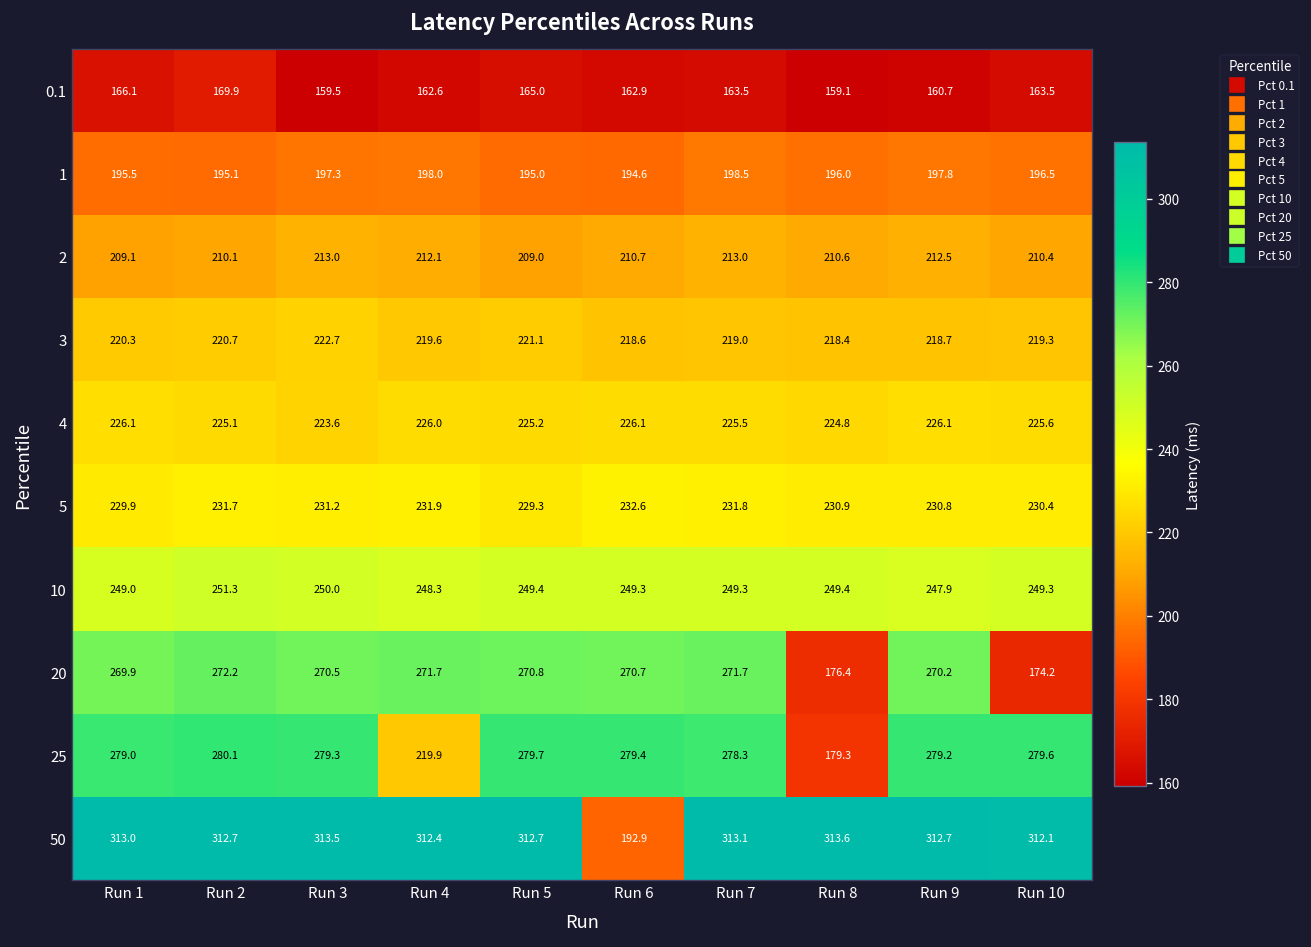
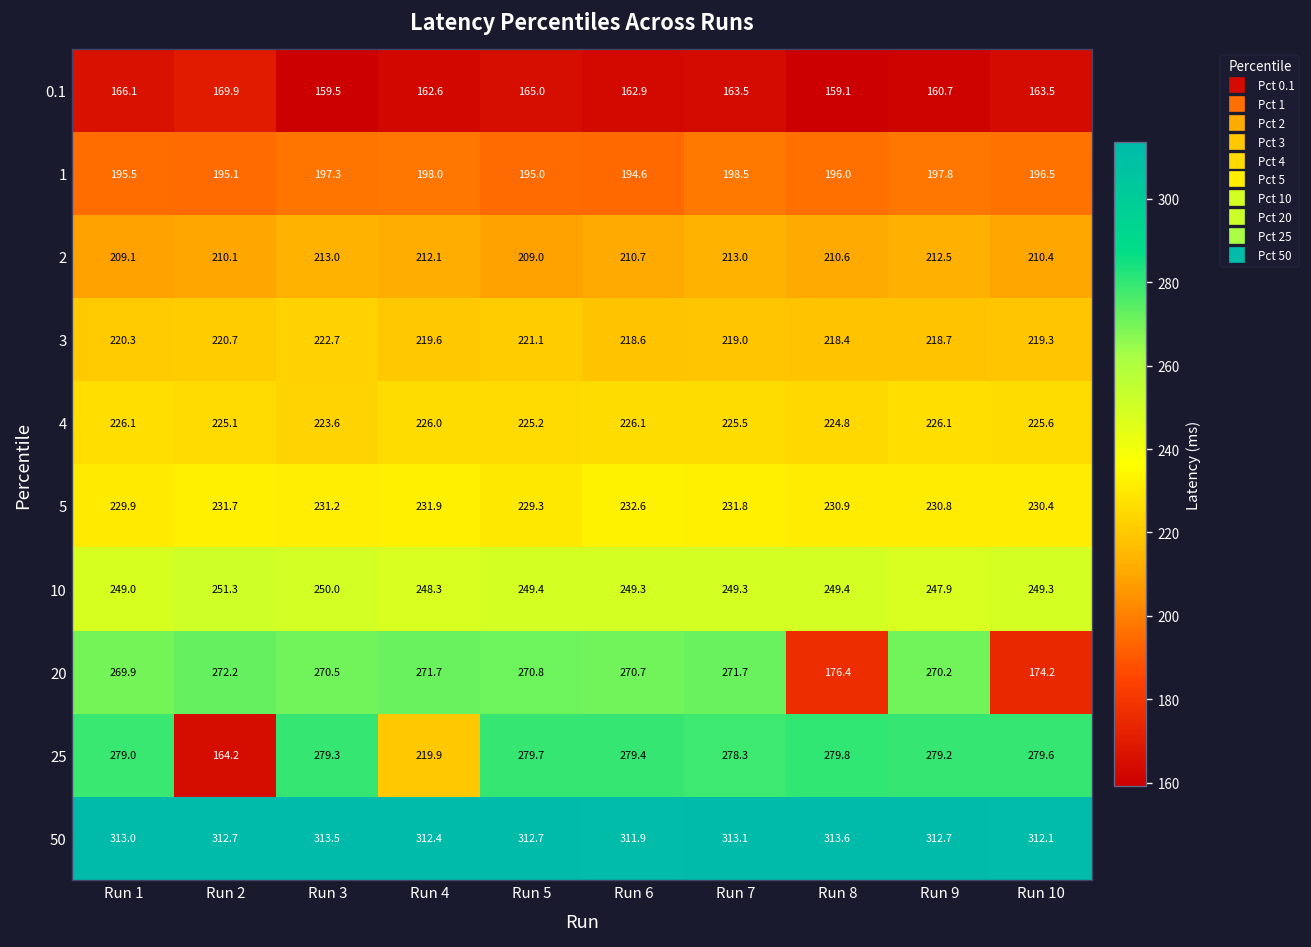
  {
    "0.1": {
      "Run 1": 166.1,
      "Run 2": 169.9,
      "Run 3": 159.5,
      "Run 4": 162.6,
      "Run 5": 165.0,
      "Run 6": 162.9,
      "Run 7": 163.5,
      "Run 8": 159.1,
      "Run 9": 160.7,
      "Run 10": 163.5
    },
    "1": {
      "Run 1": 195.5,
      "Run 2": 195.1,
      "Run 3": 197.3,
      "Run 4": 198.0,
      "Run 5": 195.0,
      "Run 6": 194.6,
      "Run 7": 198.5,
      "Run 8": 196.0,
      "Run 9": 197.8,
      "Run 10": 196.5
    },
    "2": {
      "Run 1": 209.1,
      "Run 2": 210.1,
      "Run 3": 213.0,
      "Run 4": 212.1,
      "Run 5": 209.0,
      "Run 6": 210.7,
      "Run 7": 213.0,
      "Run 8": 210.6,
      "Run 9": 212.5,
      "Run 10": 210.4
    },
    "3": {
      "Run 1": 220.3,
      "Run 2": 220.7,
      "Run 3": 222.7,
      "Run 4": 219.6,
      "Run 5": 221.1,
      "Run 6": 218.6,
      "Run 7": 219.0,
      "Run 8": 218.4,
      "Run 9": 218.7,
      "Run 10": 219.3
    },
    "4": {
      "Run 1": 226.1,
      "Run 2": 225.1,
      "Run 3": 223.6,
      "Run 4": 226.0,
      "Run 5": 225.2,
      "Run 6": 226.1,
      "Run 7": 225.5,
      "Run 8": 224.8,
      "Run 9": 226.1,
      "Run 10": 225.6
    },
    "5": {
      "Run 1": 229.9,
      "Run 2": 231.7,
      "Run 3": 231.2,
      "Run 4": 231.9,
      "Run 5": 229.3,
      "Run 6": 232.6,
      "Run 7": 231.8,
      "Run 8": 230.9,
      "Run 9": 230.8,
      "Run 10": 230.4
    },
    "10": {
      "Run 1": 249.0,
      "Run 2": 251.3,
      "Run 3": 250.0,
      "Run 4": 248.3,
      "Run 5": 249.4,
      "Run 6": 249.3,
      "Run 7": 249.3,
      "Run 8": 249.4,
      "Run 9": 247.9,
      "Run 10": 249.3
    },
    "20": {
      "Run 1": 269.9,
      "Run 2": 272.2,
      "Run 3": 270.5,
      "Run 4": 271.7,
      "Run 5": 270.8,
      "Run 6": 270.7,
      "Run 7": 271.7,
      "Run 8": 176.4,
      "Run 9": 270.2,
      "Run 10": 174.2
    },
    "25": {
      "Run 1": 279.0,
-     "Run 2": 280.1,
+     "Run 2": 164.2,
      "Run 3": 279.3,
      "Run 4": 219.9,
      "Run 5": 279.7,
      "Run 6": 279.4,
      "Run 7": 278.3,
-     "Run 8": 179.3,
+     "Run 8": 279.8,
      "Run 9": 279.2,
      "Run 10": 279.6
    },
    "50": {
      "Run 1": 313.0,
      "Run 2": 312.7,
      "Run 3": 313.5,
      "Run 4": 312.4,
      "Run 5": 312.7,
-     "Run 6": 192.9,
+     "Run 6": 311.9,
      "Run 7": 313.1,
      "Run 8": 313.6,
      "Run 9": 312.7,
      "Run 10": 312.1
    }
  }
